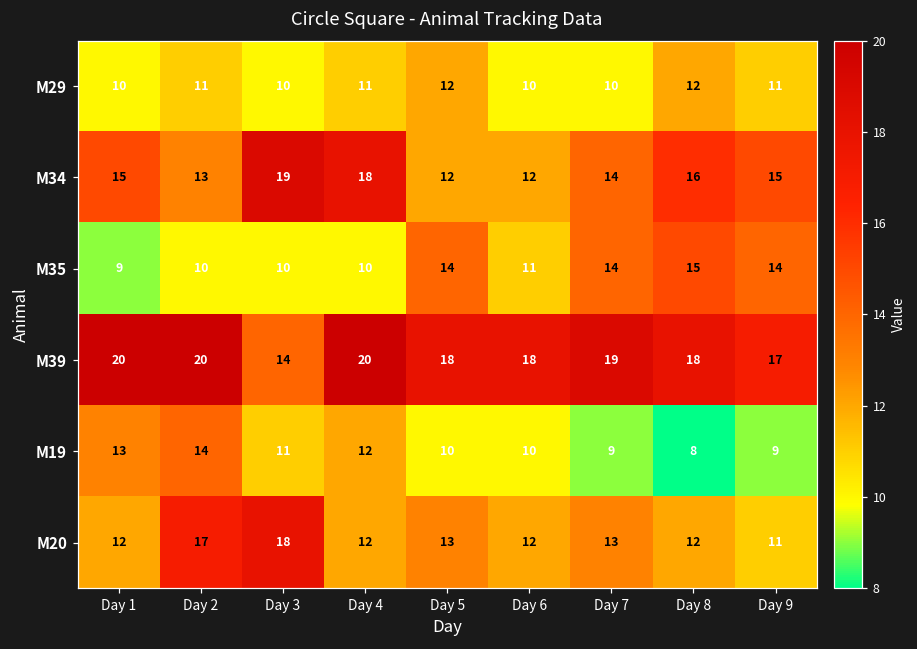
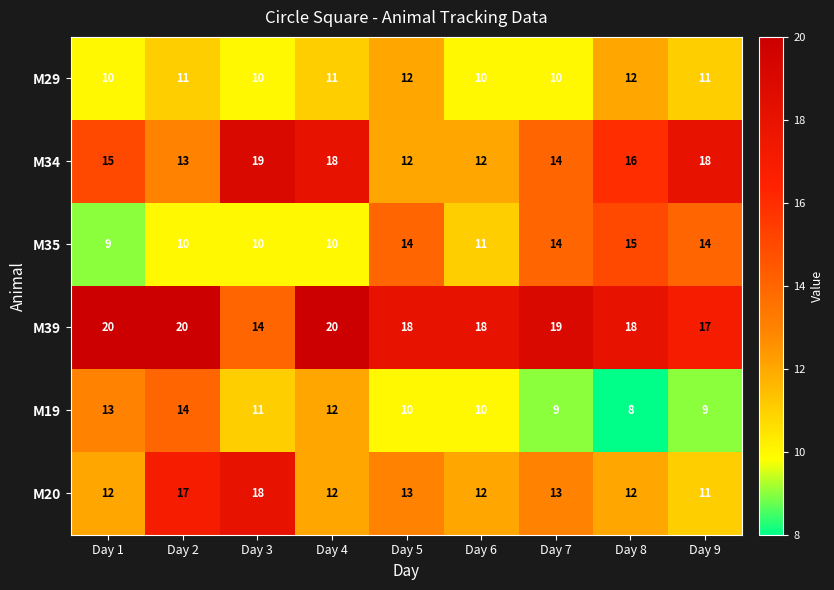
  {
    "M29": {
      "Day 1": 10,
      "Day 2": 11,
      "Day 3": 10,
      "Day 4": 11,
      "Day 5": 12,
      "Day 6": 10,
      "Day 7": 10,
      "Day 8": 12,
      "Day 9": 11
    },
    "M34": {
      "Day 1": 15,
      "Day 2": 13,
      "Day 3": 19,
      "Day 4": 18,
      "Day 5": 12,
      "Day 6": 12,
      "Day 7": 14,
      "Day 8": 16,
-     "Day 9": 15
+     "Day 9": 18
    },
    "M35": {
      "Day 1": 9,
      "Day 2": 10,
      "Day 3": 10,
      "Day 4": 10,
      "Day 5": 14,
      "Day 6": 11,
      "Day 7": 14,
      "Day 8": 15,
      "Day 9": 14
    },
    "M39": {
      "Day 1": 20,
      "Day 2": 20,
      "Day 3": 14,
      "Day 4": 20,
      "Day 5": 18,
      "Day 6": 18,
      "Day 7": 19,
      "Day 8": 18,
      "Day 9": 17
    },
    "M19": {
      "Day 1": 13,
      "Day 2": 14,
      "Day 3": 11,
      "Day 4": 12,
      "Day 5": 10,
      "Day 6": 10,
      "Day 7": 9,
      "Day 8": 8,
      "Day 9": 9
    },
    "M20": {
      "Day 1": 12,
      "Day 2": 17,
      "Day 3": 18,
      "Day 4": 12,
      "Day 5": 13,
      "Day 6": 12,
      "Day 7": 13,
      "Day 8": 12,
      "Day 9": 11
    }
  }
